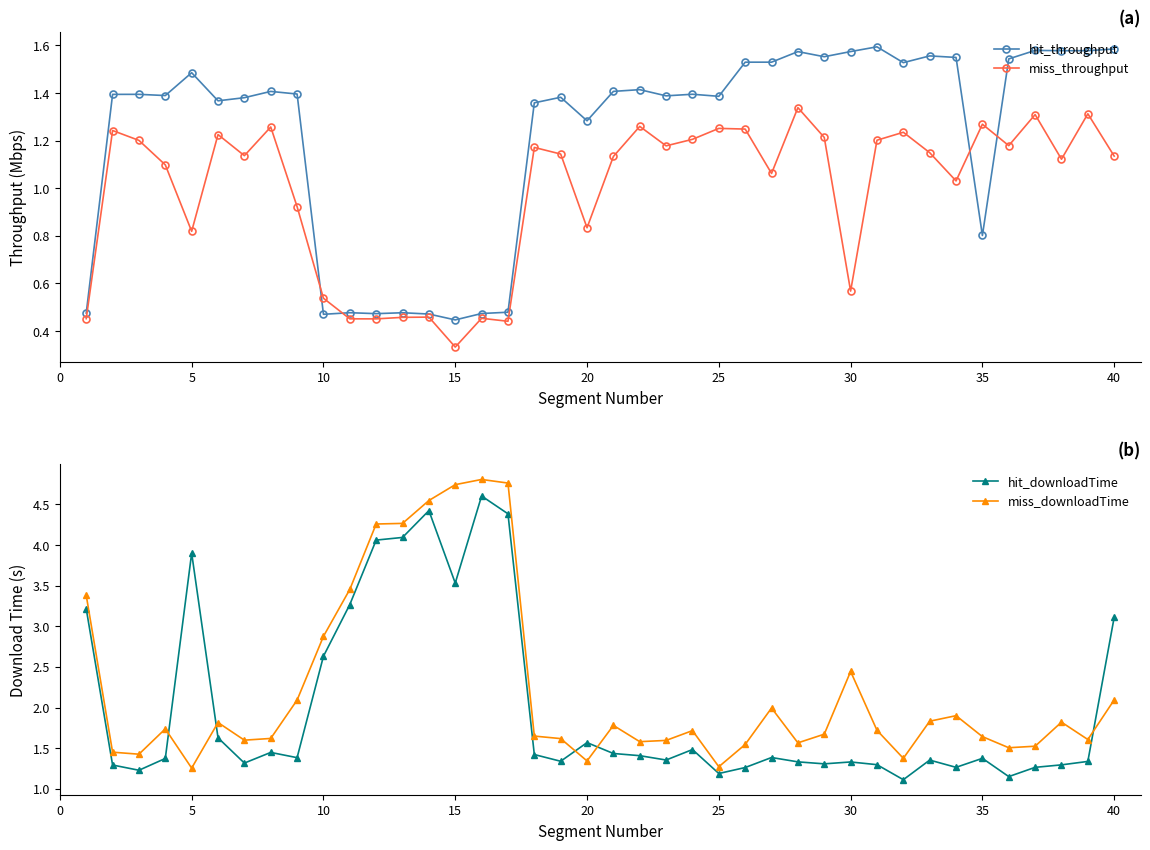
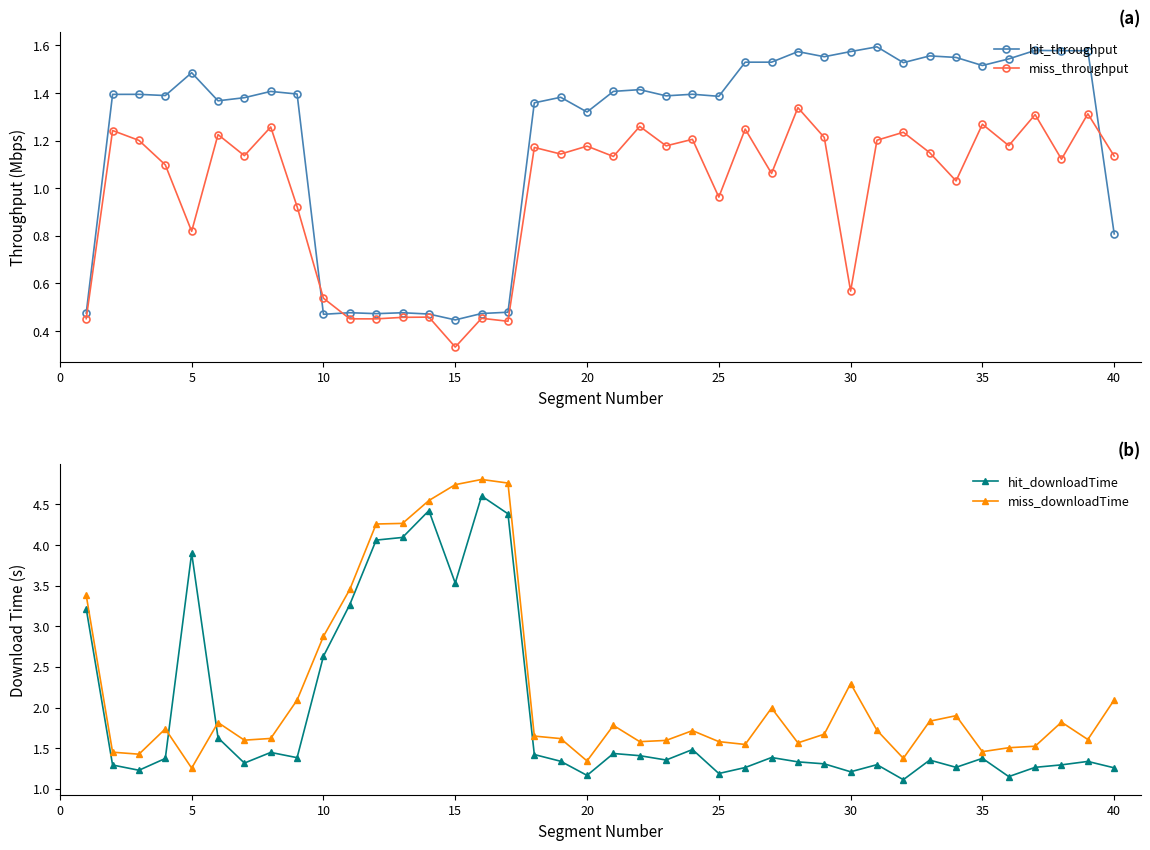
  {
    "(a)": {
      "hit_throughput": {
        "5": 1.49,
        "10": 0.47,
        "15": 0.45,
-       "20": 1.28,
+       "20": 1.32,
        "25": 1.39,
        "30": 1.57,
-       "35": 0.80,
-       "40": 1.59
+       "35": 1.52,
+       "40": 0.81
      },
      "miss_throughput": {
        "5": 0.82,
        "10": 0.54,
        "15": 0.33,
-       "20": 0.83,
-       "25": 1.25,
+       "20": 1.18,
+       "25": 0.96,
        "30": 0.57,
        "35": 1.27,
        "40": 1.13
      }
    },
    "(b)": {
      "hit_downloadTime": {
        "5": 3.9,
        "10": 2.6,
        "15": 3.5,
-       "20": 1.6,
+       "20": 1.2,
        "25": 1.2,
-       "30": 1.3,
+       "30": 1.2,
        "35": 1.4,
-       "40": 3.1
+       "40": 1.3
      },
      "miss_downloadTime": {
        "5": 1.3,
        "10": 2.9,
        "15": 4.7,
        "20": 1.3,
-       "25": 1.3,
-       "30": 2.4,
-       "35": 1.6,
+       "25": 1.6,
+       "30": 2.3,
+       "35": 1.5,
        "40": 2.1
      }
    }
  }
